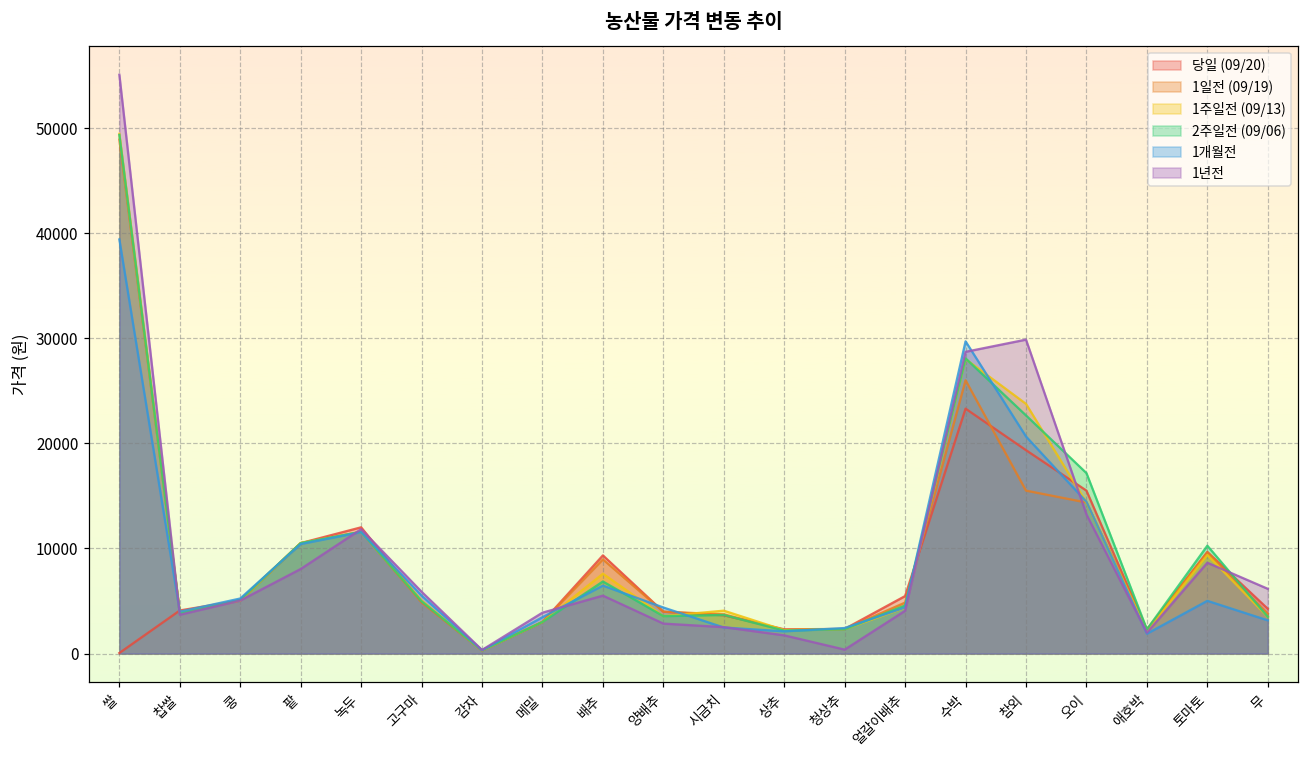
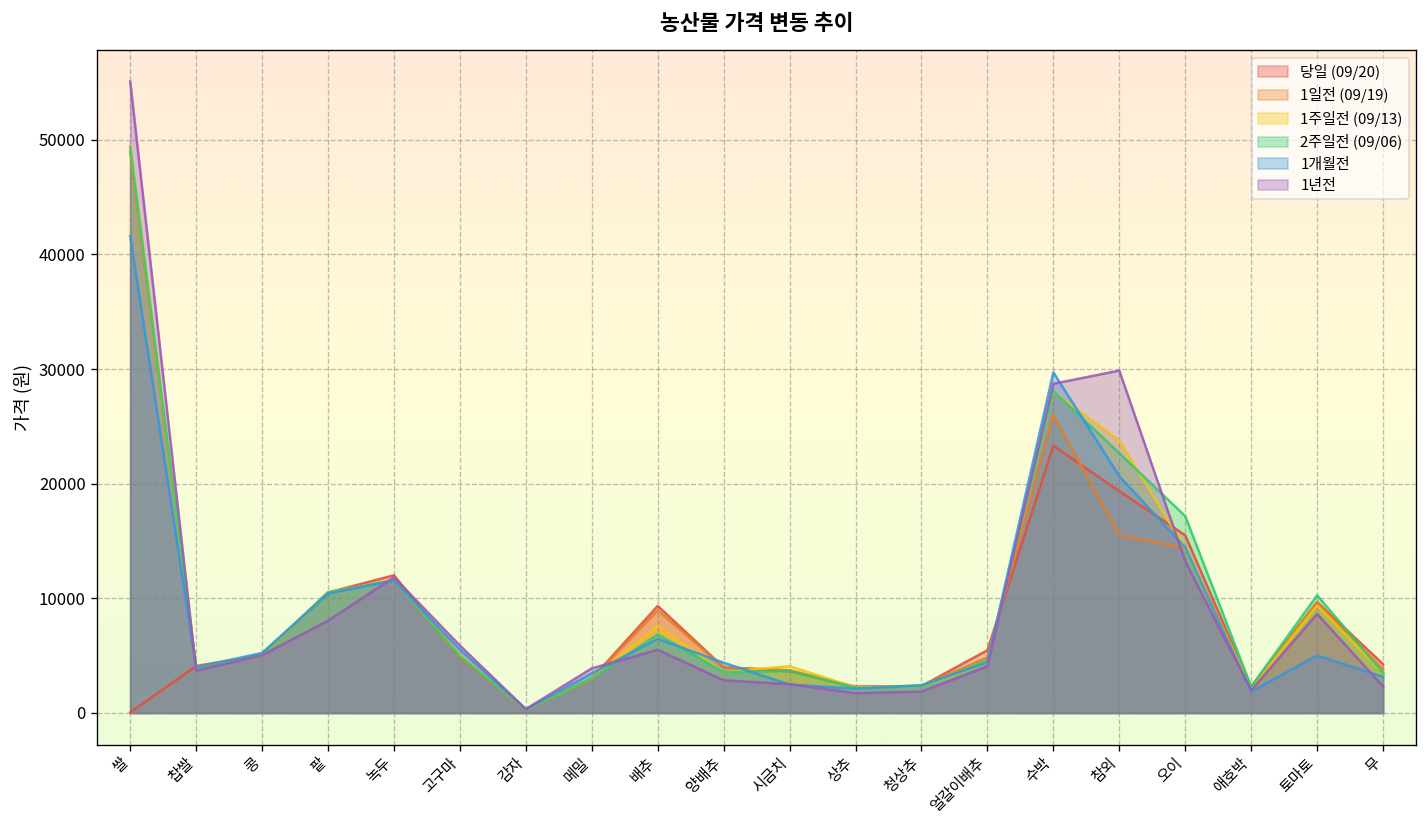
  {
    "2주일전 (09/06)": {
      "배추": 7000,
      "참외": 23000,
      "오이": 17000,
      "토마토": 10000
    },
    "1개월전": {
-     "쌀": 39000,
+     "쌀": 42000,
      "고구마": 6000,
      "메밀": 3000,
      "배추": 6000,
      "양배추": 4000,
      "수박": 30000,
      "참외": 21000,
      "토마토": 5000,
      "무": 3000
    },
    "1년전": {
      "쌀": 55000,
      "팥": 8000,
      "고구마": 6000,
      "메밀": 4000,
      "배추": 6000,
      "양배추": 3000,
      "상추": 2000,
-     "청상추": 0,
+     "청상추": 2000,
      "얼갈이배추": 4000,
      "수박": 29000,
      "참외": 30000,
      "오이": 13000,
      "토마토": 9000,
-     "무": 6000
+     "무": 2000
    }
  }
